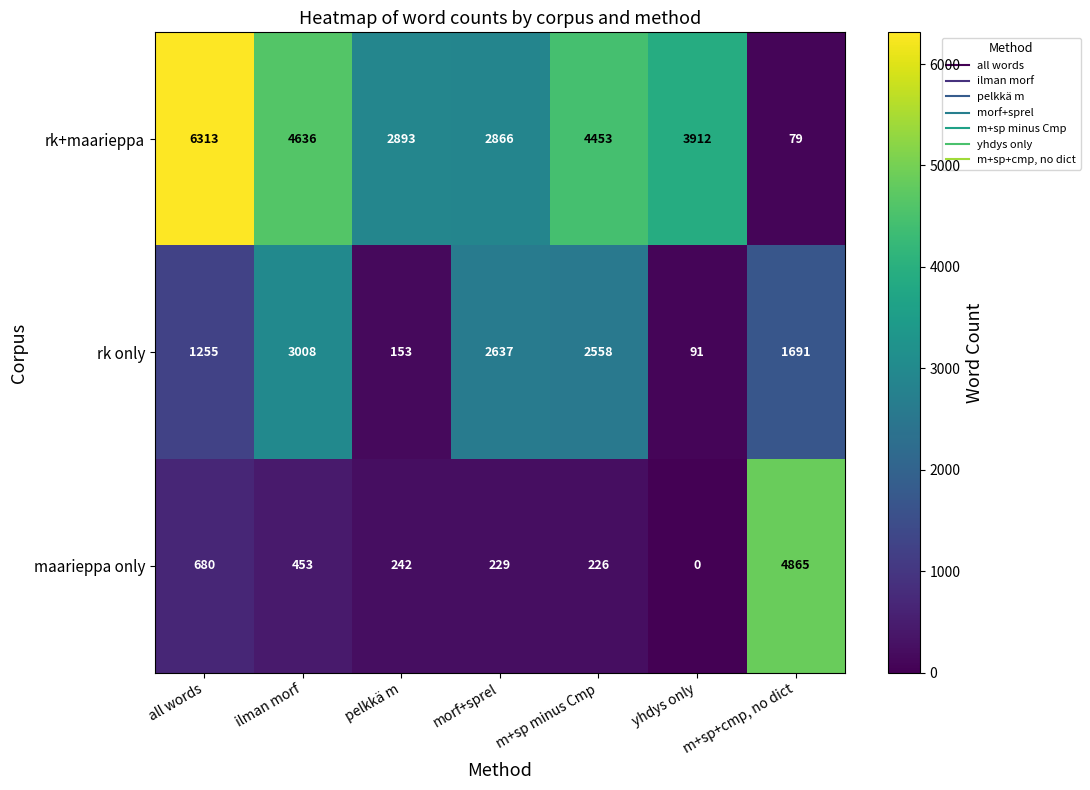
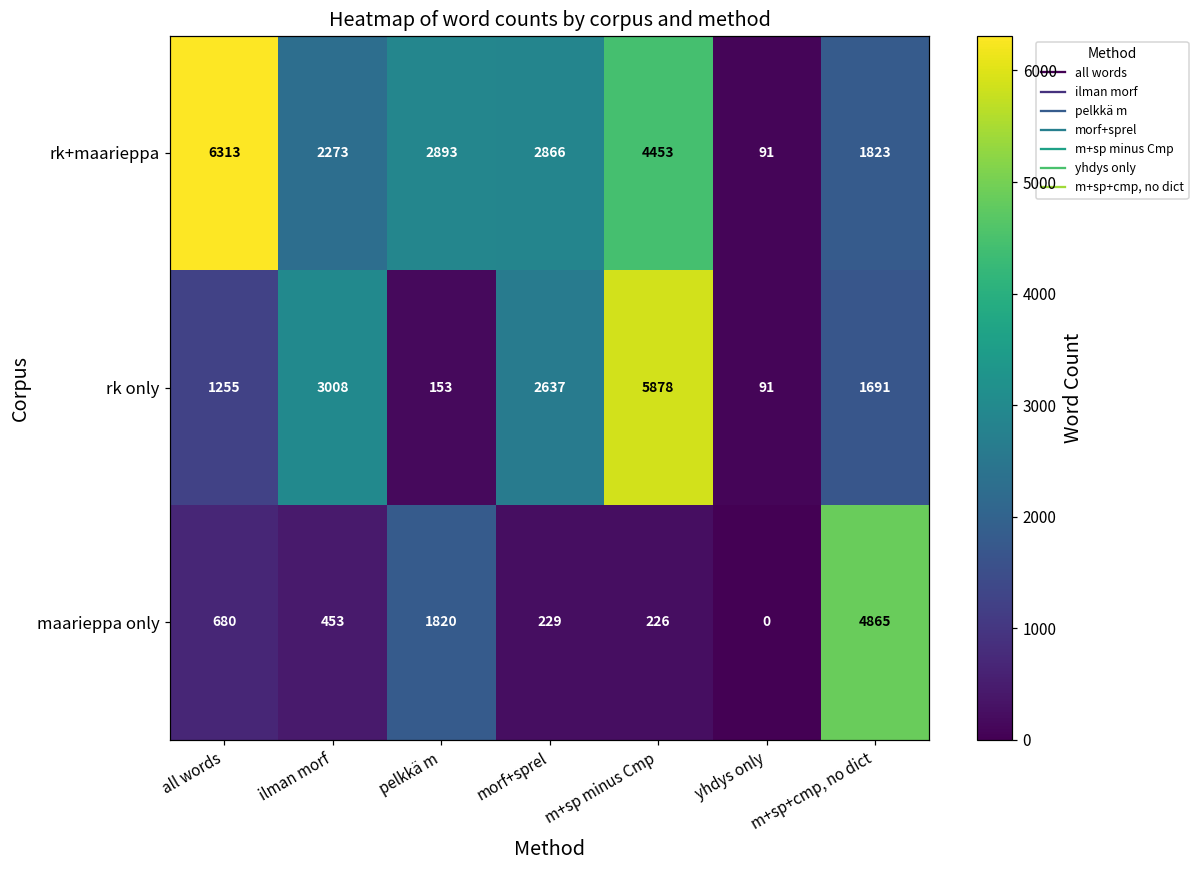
  {
    "rk+maarieppa": {
      "all words": 6313,
-     "ilman morf": 4636,
+     "ilman morf": 2273,
      "pelkkä m": 2893,
      "morf+sprel": 2866,
      "m+sp minus Cmp": 4453,
-     "yhdys only": 3912,
-     "m+sp+cmp, no dict": 79
+     "yhdys only": 91,
+     "m+sp+cmp, no dict": 1823
    },
    "rk only": {
      "all words": 1255,
      "ilman morf": 3008,
      "pelkkä m": 153,
      "morf+sprel": 2637,
-     "m+sp minus Cmp": 2558,
+     "m+sp minus Cmp": 5878,
      "yhdys only": 91,
      "m+sp+cmp, no dict": 1691
    },
    "maarieppa only": {
      "all words": 680,
      "ilman morf": 453,
-     "pelkkä m": 242,
+     "pelkkä m": 1820,
      "morf+sprel": 229,
      "m+sp minus Cmp": 226,
      "yhdys only": 0,
      "m+sp+cmp, no dict": 4865
    }
  }
